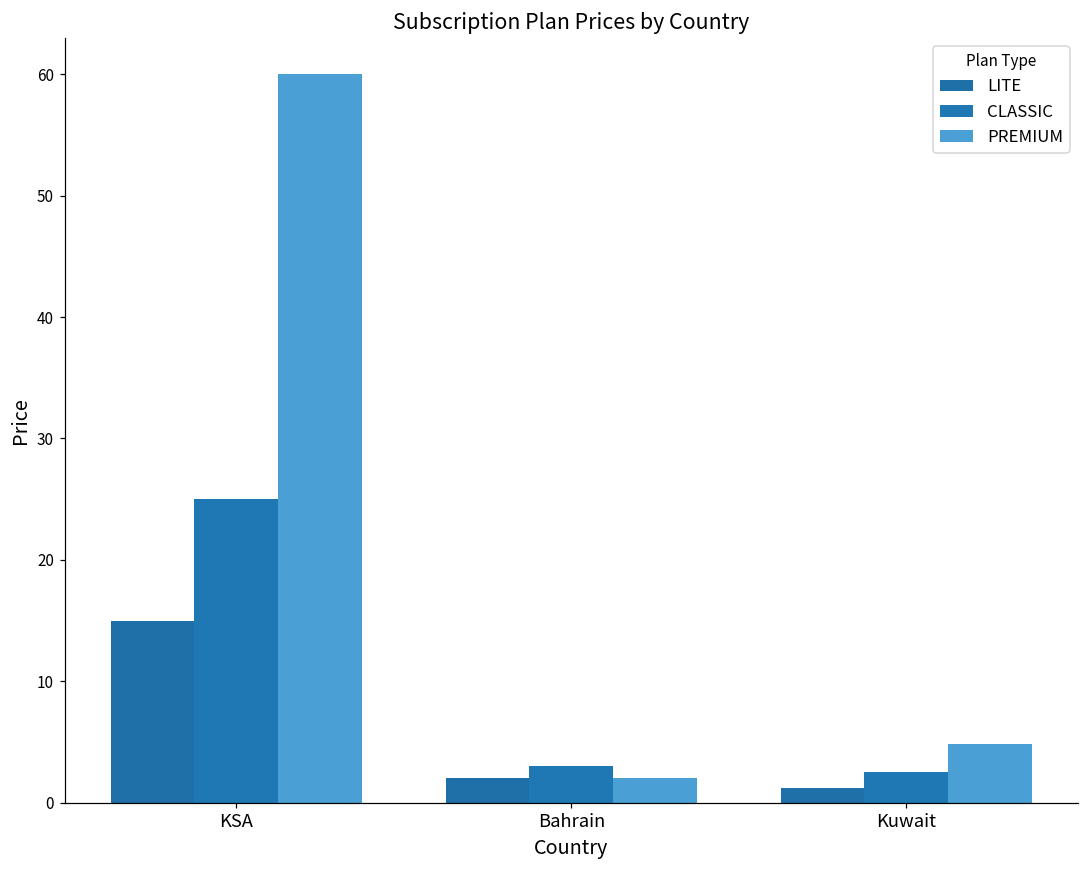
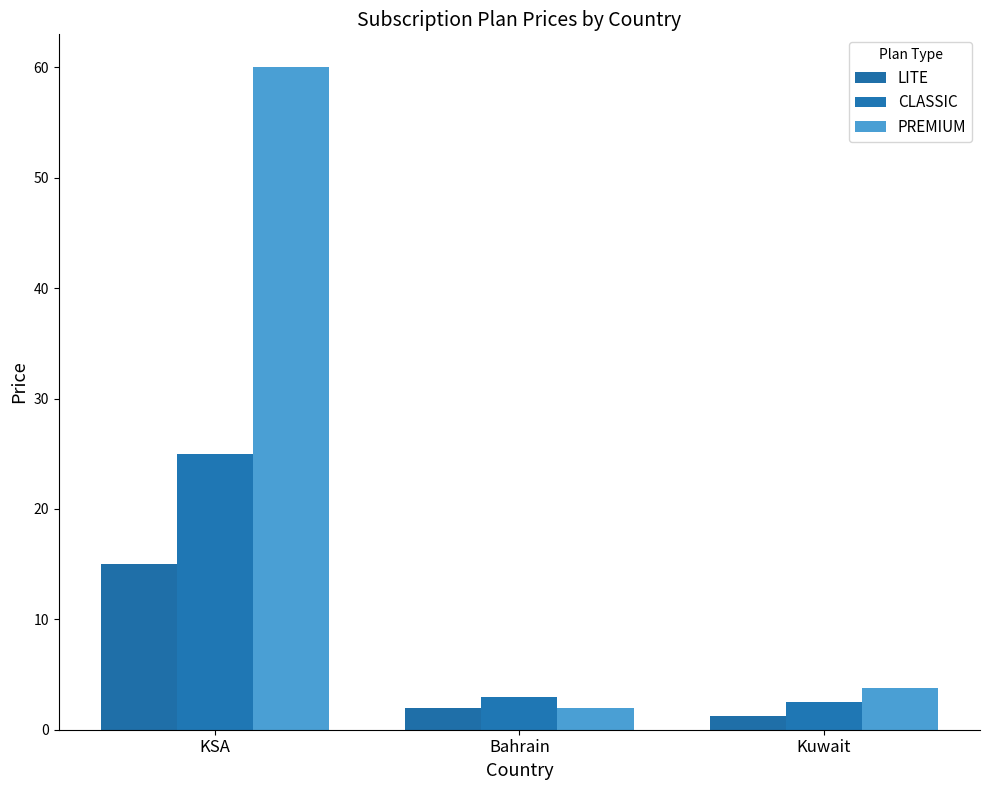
  {
    "PREMIUM": {
      "KSA": 60.0,
      "Bahrain": 2.0,
-     "Kuwait": 4.8
+     "Kuwait": 3.8
    }
  }
